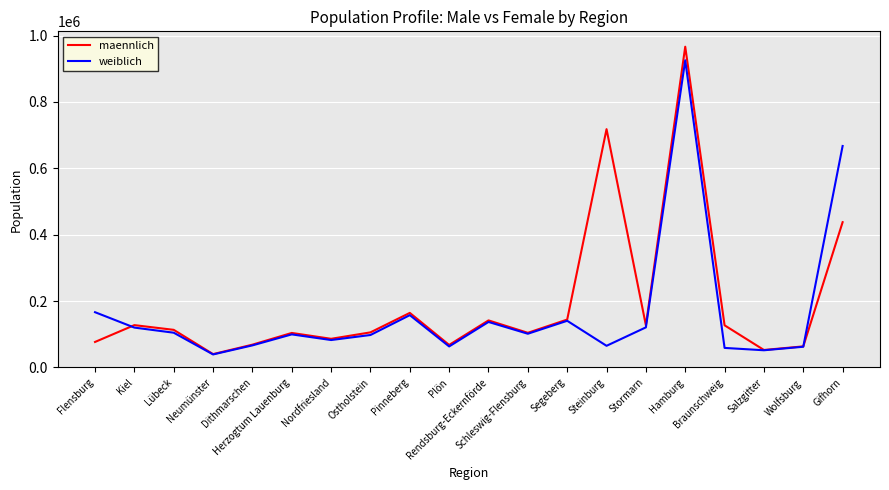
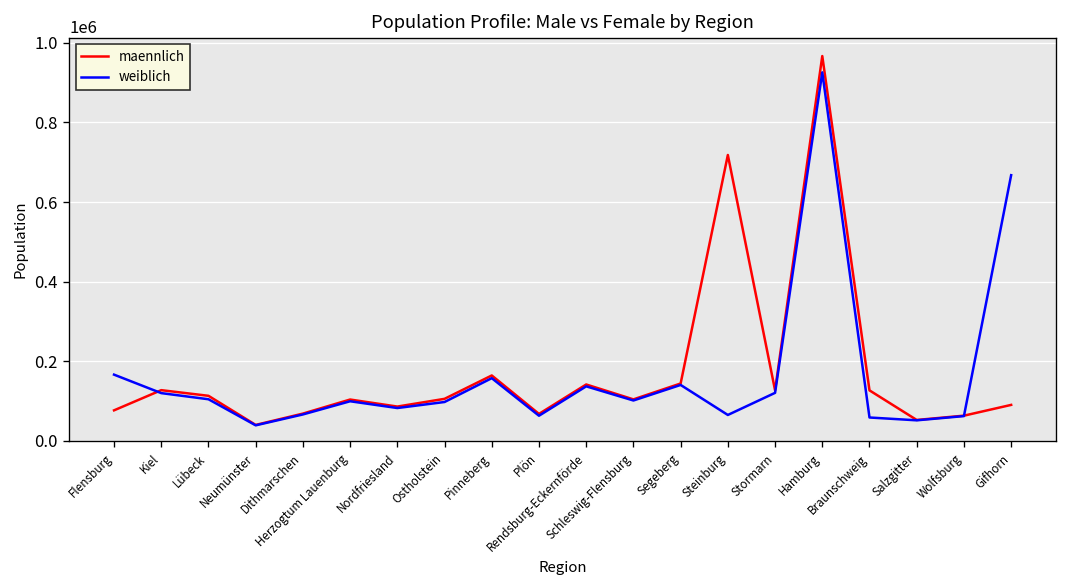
  {
    "maennlich": {
      "Flensburg": 80000,
      "Lübeck": 110000,
      "Ostholstein": 110000,
      "Steinburg": 720000,
      "Hamburg": 970000,
      "Braunschweig": 130000,
-     "Gifhorn": 440000
+     "Gifhorn": 90000
    },
    "weiblich": {
      "Flensburg": 170000,
      "Lübeck": 100000,
      "Ostholstein": 100000,
      "Steinburg": 70000,
      "Hamburg": 930000,
      "Braunschweig": 60000,
      "Gifhorn": 670000
    }
  }
